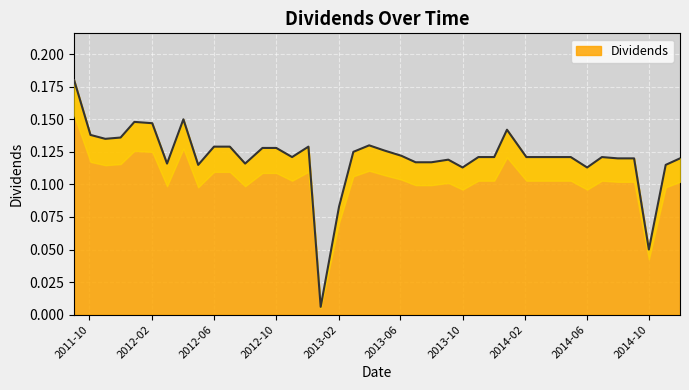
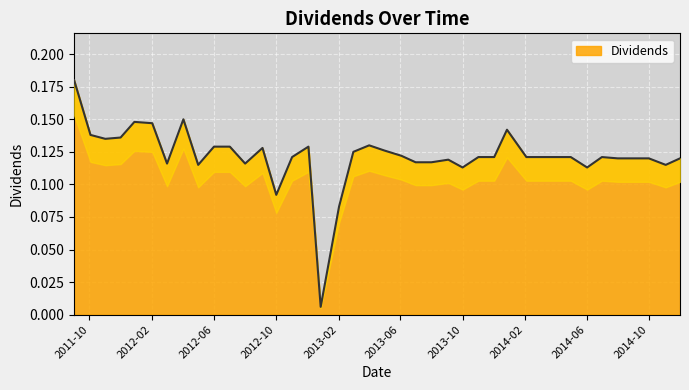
  {
    "2012-02": 0.147,
    "2012-06": 0.129,
-   "2012-10": 0.128,
+   "2012-10": 0.092,
    "2013-02": 0.083,
    "2013-10": 0.113,
-   "2014-10": 0.05
+   "2014-10": 0.12
  }
